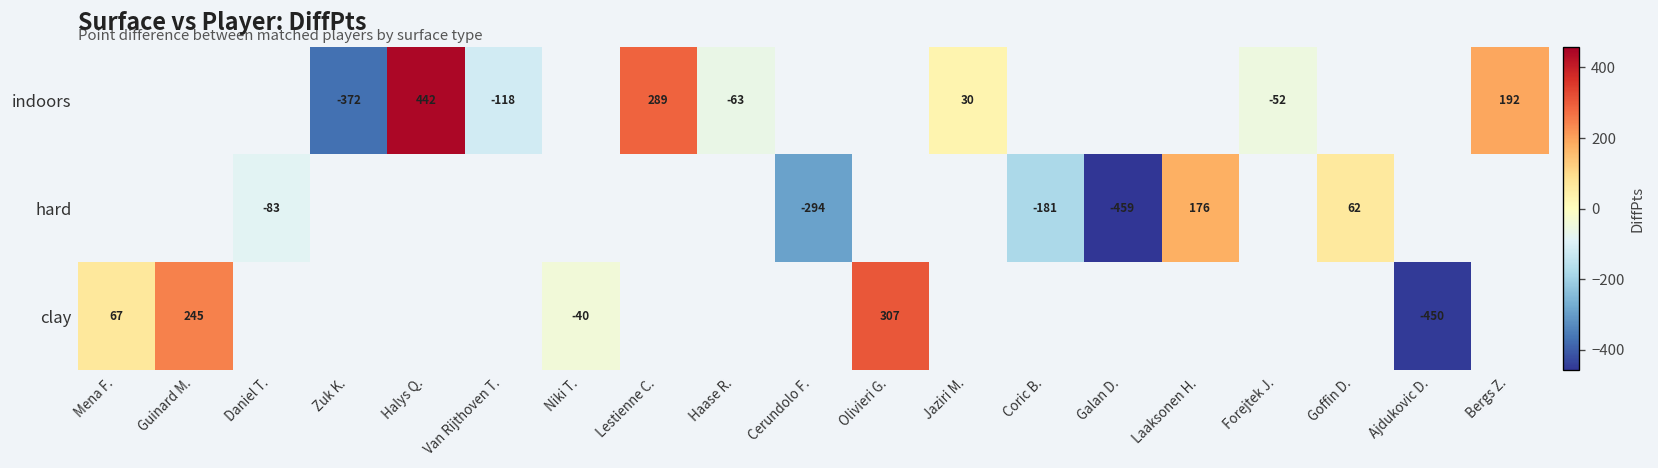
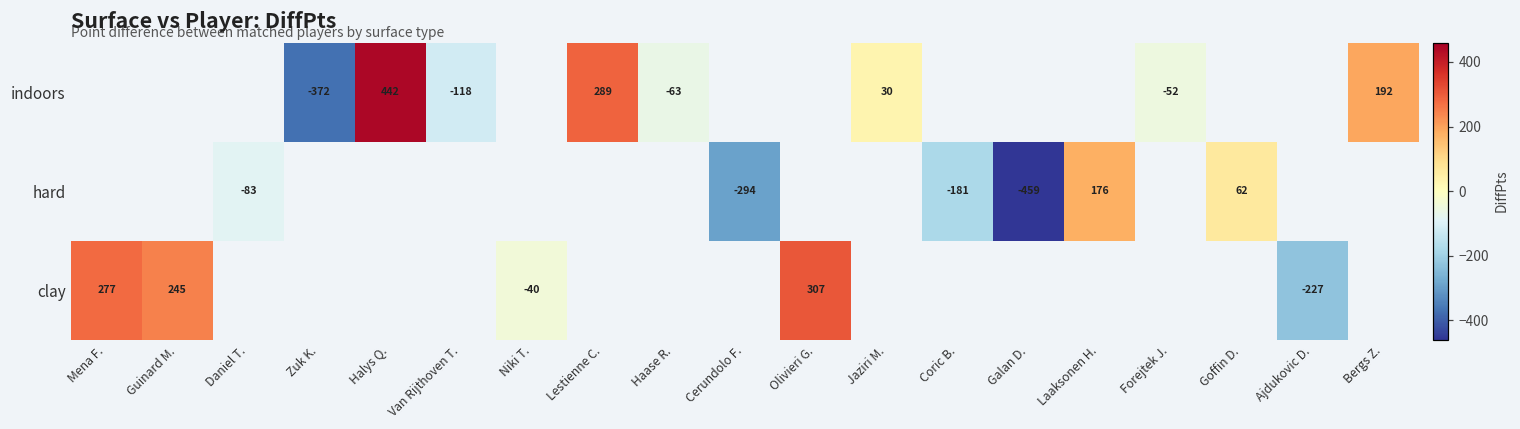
  {
    "indoors": {
      "Zuk K.": -372,
      "Halys Q.": 442,
      "Van Rijthoven T.": -118,
      "Lestienne C.": 289,
      "Haase R.": -63,
      "Jaziri M.": 30,
      "Forejtek J.": -52,
      "Bergs Z.": 192
    },
    "hard": {
      "Daniel T.": -83,
      "Cerundolo F.": -294,
      "Coric B.": -181,
      "Galan D.": -459,
      "Laaksonen H.": 176,
      "Goffin D.": 62
    },
    "clay": {
-     "Mena F.": 67,
+     "Mena F.": 277,
      "Guinard M.": 245,
      "Niki T.": -40,
      "Olivieri G.": 307,
-     "Ajdukovic D.": -450
+     "Ajdukovic D.": -227
    }
  }
